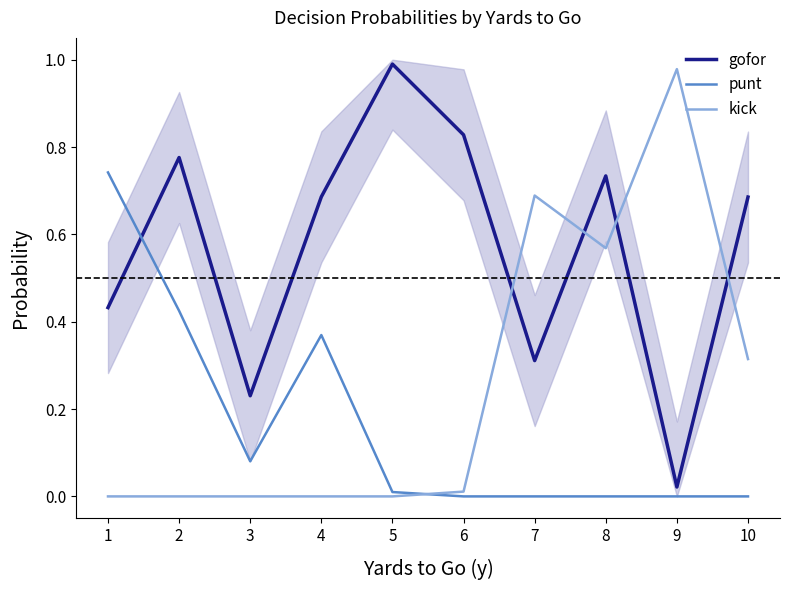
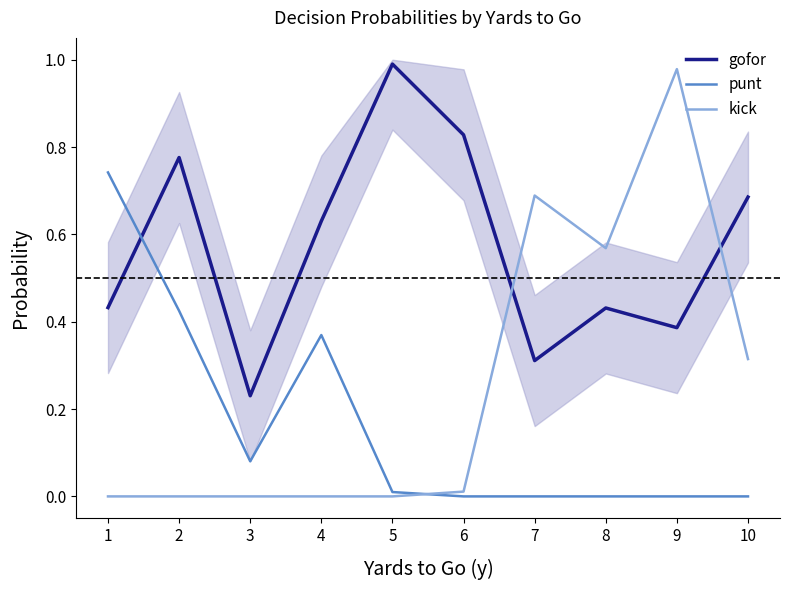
  {
    "gofor": {
      "1": 0.43,
      "2": 0.78,
      "3": 0.23,
-     "4": 0.69,
+     "4": 0.63,
      "5": 0.99,
      "6": 0.83,
      "7": 0.31,
-     "8": 0.73,
-     "9": 0.02,
+     "8": 0.43,
+     "9": 0.39,
      "10": 0.69
    },
    "punt": {
      "1": 0.74,
      "2": 0.43,
      "3": 0.08,
      "4": 0.37,
      "5": 0.01,
      "6": 0.00,
      "7": 0.00,
      "8": 0.00,
      "9": 0.00,
      "10": 0.00
    }
  }
